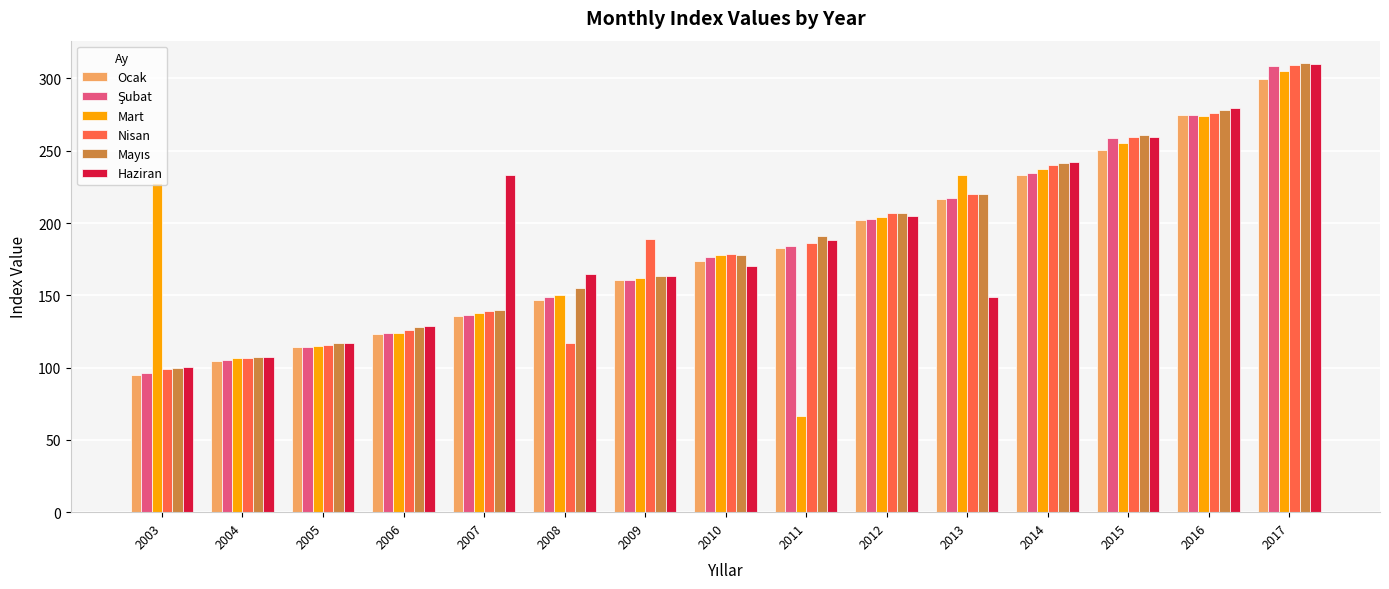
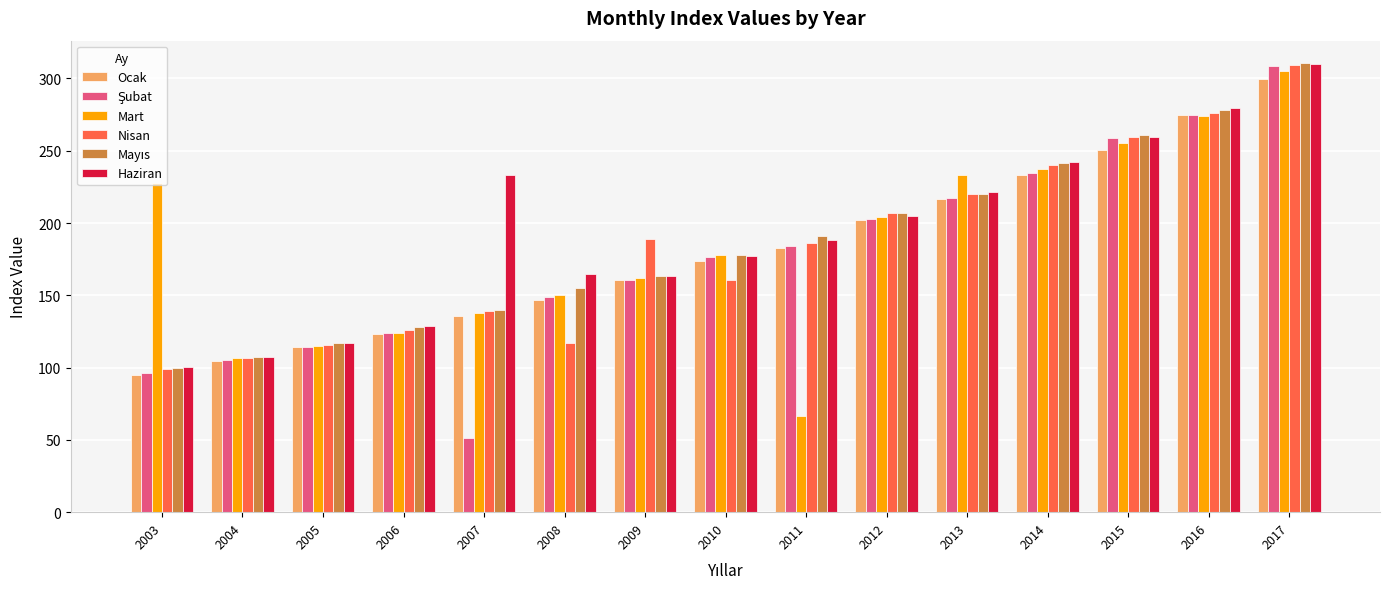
  {
    "Şubat": {
      "2003": 96,
      "2004": 105,
      "2005": 115,
      "2006": 124,
-     "2007": 136,
+     "2007": 51,
      "2008": 149,
      "2009": 160,
      "2010": 177,
      "2011": 184,
      "2012": 203,
      "2013": 217,
      "2014": 235,
      "2015": 259,
      "2016": 274,
      "2017": 308
    },
    "Mart": {
      "2004": 106,
      "2005": 115,
      "2006": 124,
      "2007": 138,
      "2008": 150,
      "2009": 162,
      "2010": 178,
      "2011": 67,
      "2012": 204,
      "2013": 233,
      "2014": 237,
      "2015": 255,
      "2016": 274,
      "2017": 305
    },
    "Nisan": {
      "2003": 99,
      "2004": 107,
      "2005": 116,
      "2006": 126,
      "2007": 139,
      "2008": 117,
      "2009": 189,
-     "2010": 179,
+     "2010": 161,
      "2011": 186,
      "2012": 207,
      "2013": 220,
      "2014": 240,
      "2015": 259,
      "2016": 276,
      "2017": 309
    },
    "Haziran": {
      "2003": 100,
      "2004": 107,
      "2005": 117,
      "2006": 129,
      "2007": 233,
      "2008": 165,
      "2009": 163,
-     "2010": 170,
+     "2010": 177,
      "2011": 188,
      "2012": 205,
-     "2013": 149,
+     "2013": 222,
      "2014": 242,
      "2015": 260,
      "2016": 279,
      "2017": 310
    }
  }
